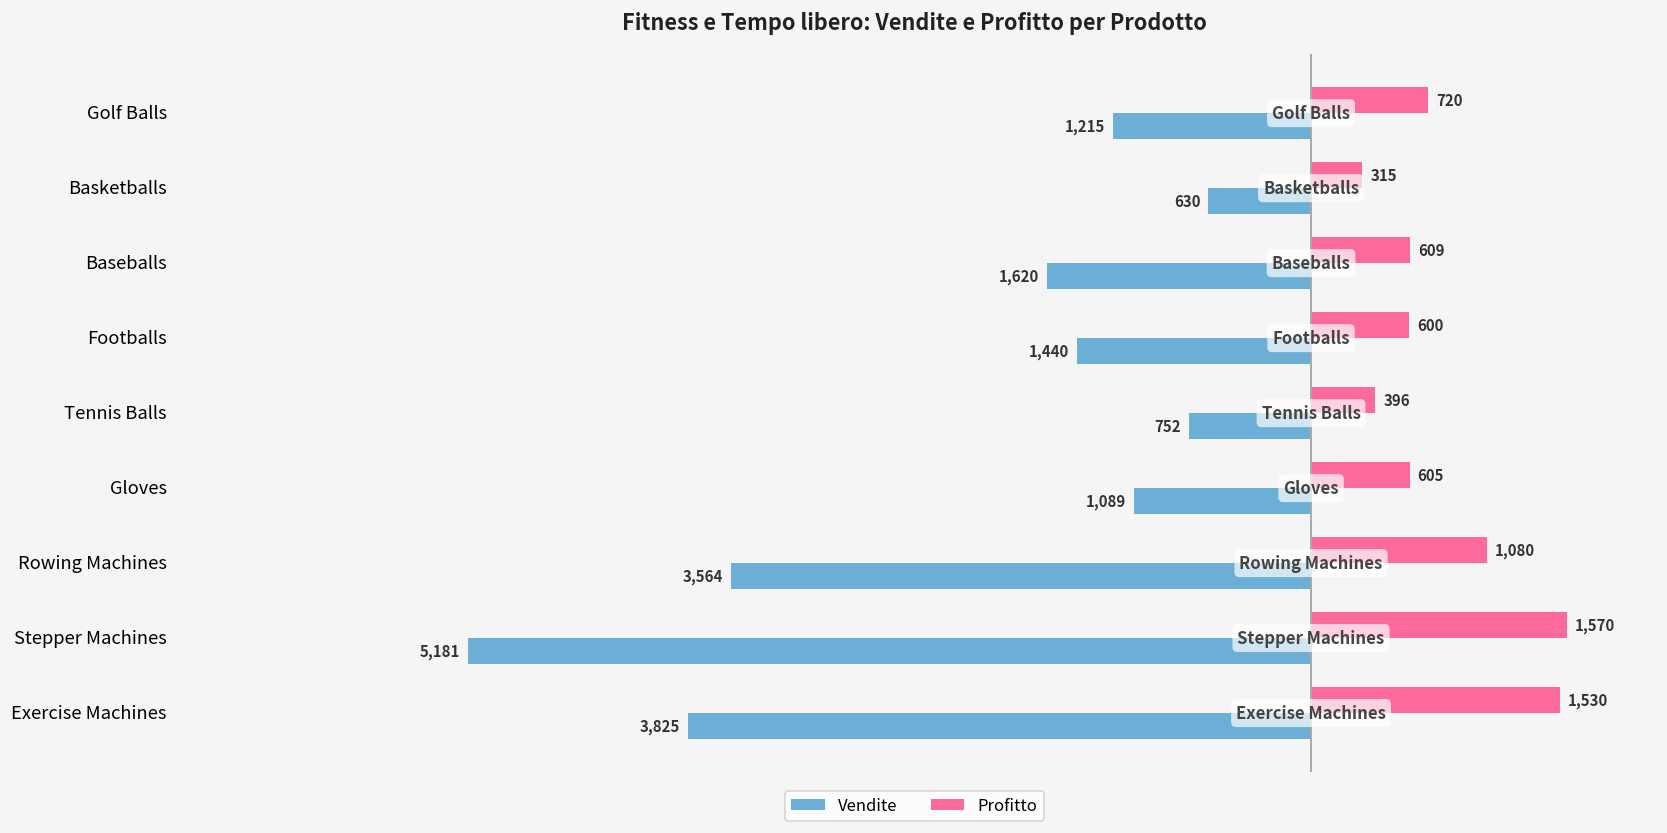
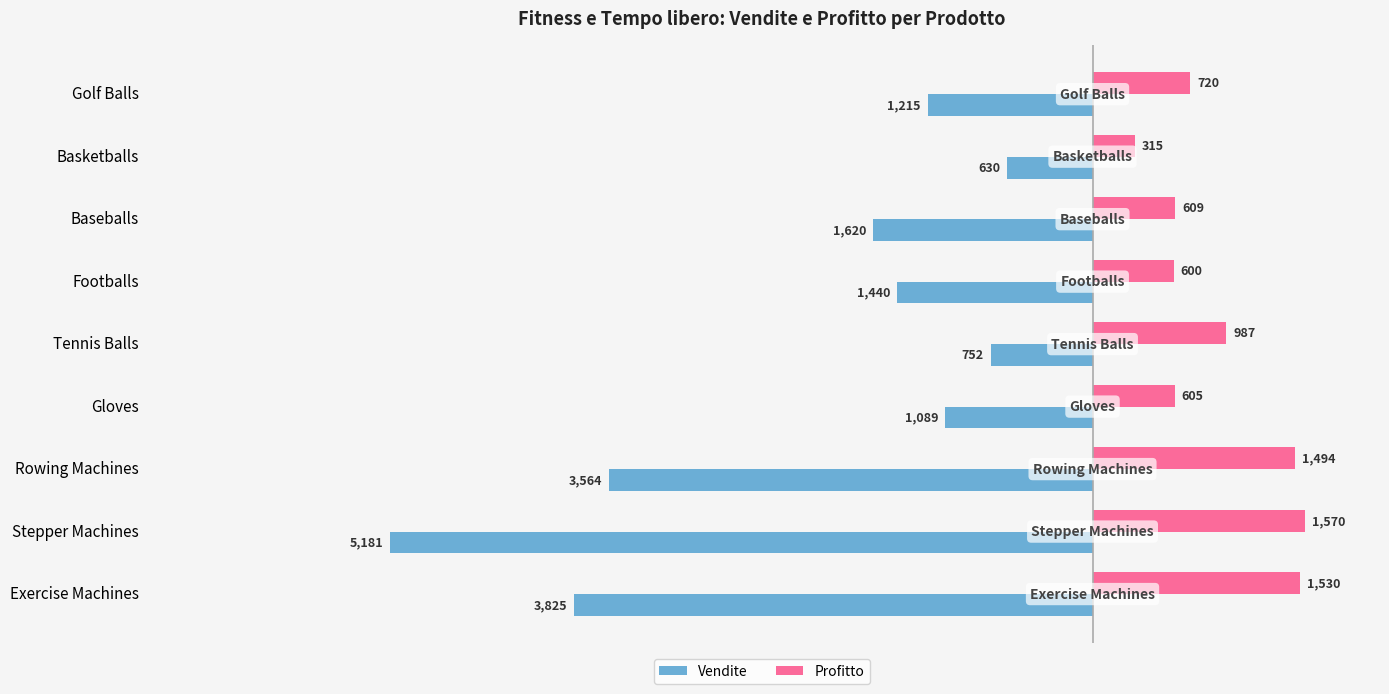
  {
    "Profitto": {
      "Golf Balls": "720",
      "Baseballs": "609",
      "Footballs": "600",
-     "Tennis Balls": "396",
+     "Tennis Balls": "987",
      "Gloves": "605",
-     "Rowing Machines": "1,080",
+     "Rowing Machines": "1,494",
      "Stepper Machines": "1,570",
      "Exercise Machines": "1,530"
    }
  }
